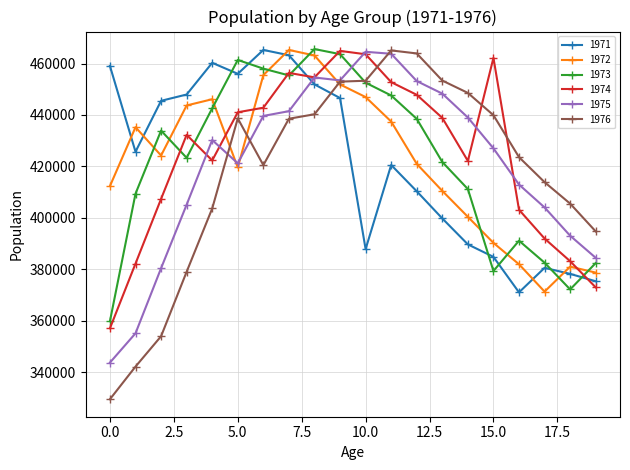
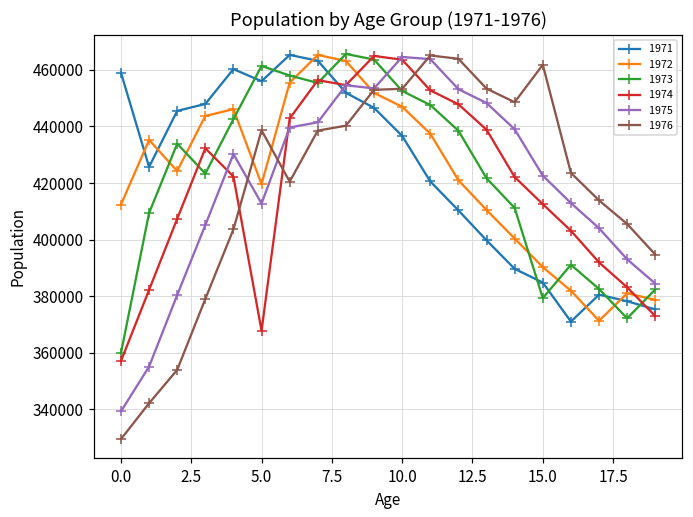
  {
    "1971": {
      "0.0": 459000,
      "5.0": 456000,
-     "10.0": 388000,
+     "10.0": 437000,
      "15.0": 385000
    },
    "1972": {
      "0.0": 412000,
      "5.0": 420000,
      "10.0": 447000,
      "15.0": 390000
    },
    "1973": {
      "0.0": 360000,
      "5.0": 461000,
      "15.0": 379000
    },
    "1974": {
      "0.0": 357000,
-     "5.0": 441000,
-     "15.0": 462000
+     "5.0": 368000,
+     "15.0": 413000
    },
    "1975": {
-     "0.0": 344000,
-     "5.0": 421000,
-     "15.0": 427000
+     "0.0": 339000,
+     "5.0": 413000,
+     "15.0": 423000
    },
    "1976": {
      "0.0": 330000,
      "5.0": 439000,
-     "15.0": 440000
+     "15.0": 462000
    }
  }
